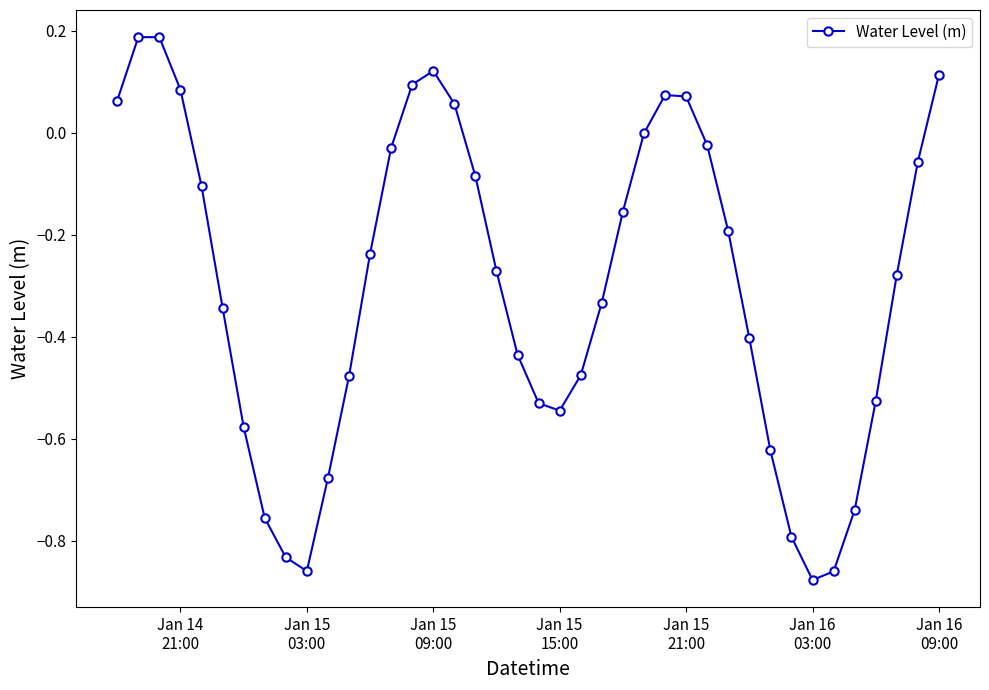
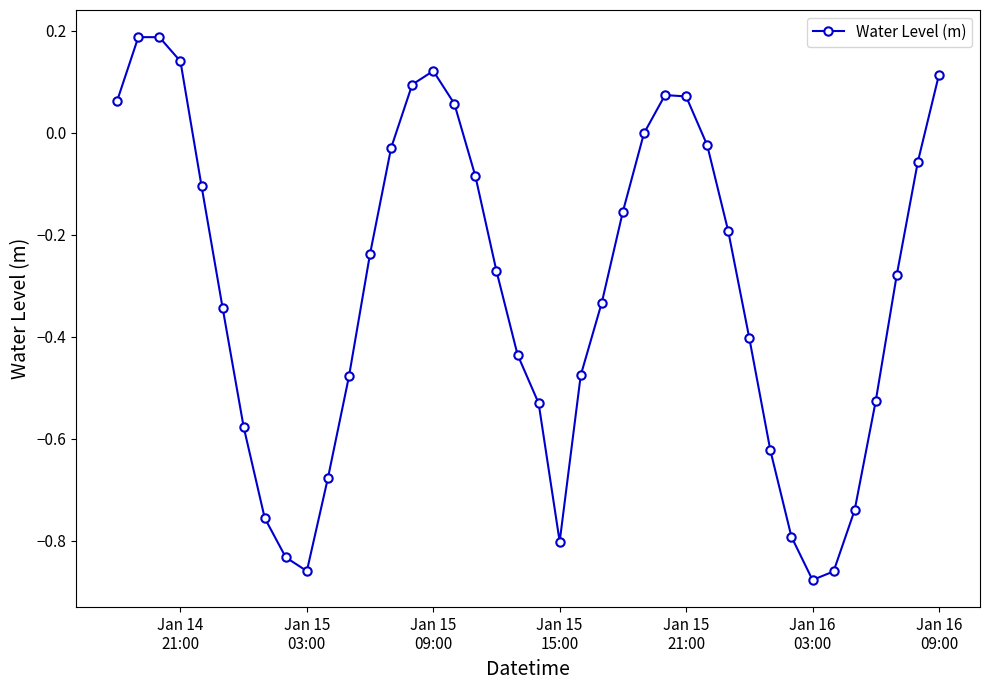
  {
-   "Jan 14 21:00": 0.08,
+   "Jan 14 21:00": 0.14,
    "Jan 15 03:00": -0.86,
    "Jan 15 09:00": 0.12,
-   "Jan 15 15:00": -0.55,
+   "Jan 15 15:00": -0.80,
    "Jan 15 21:00": 0.07,
    "Jan 16 03:00": -0.88,
    "Jan 16 09:00": 0.11
  }
